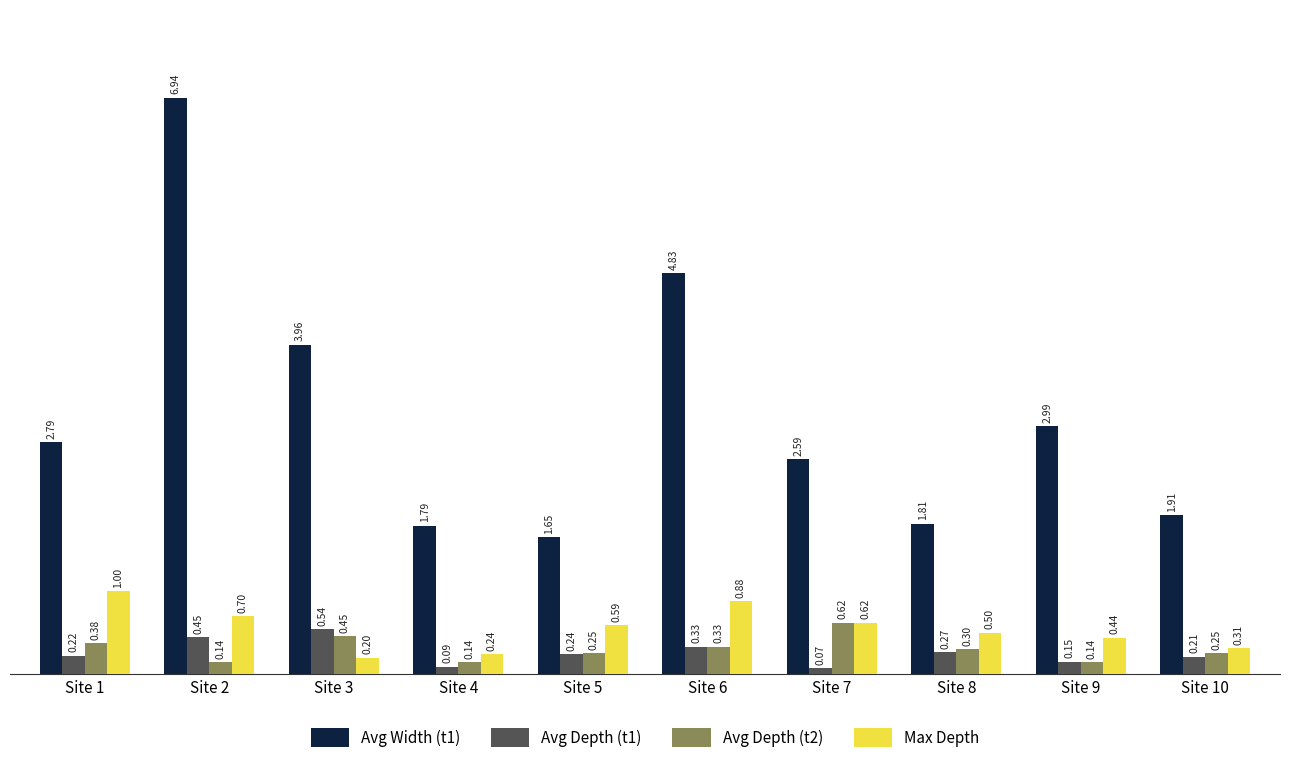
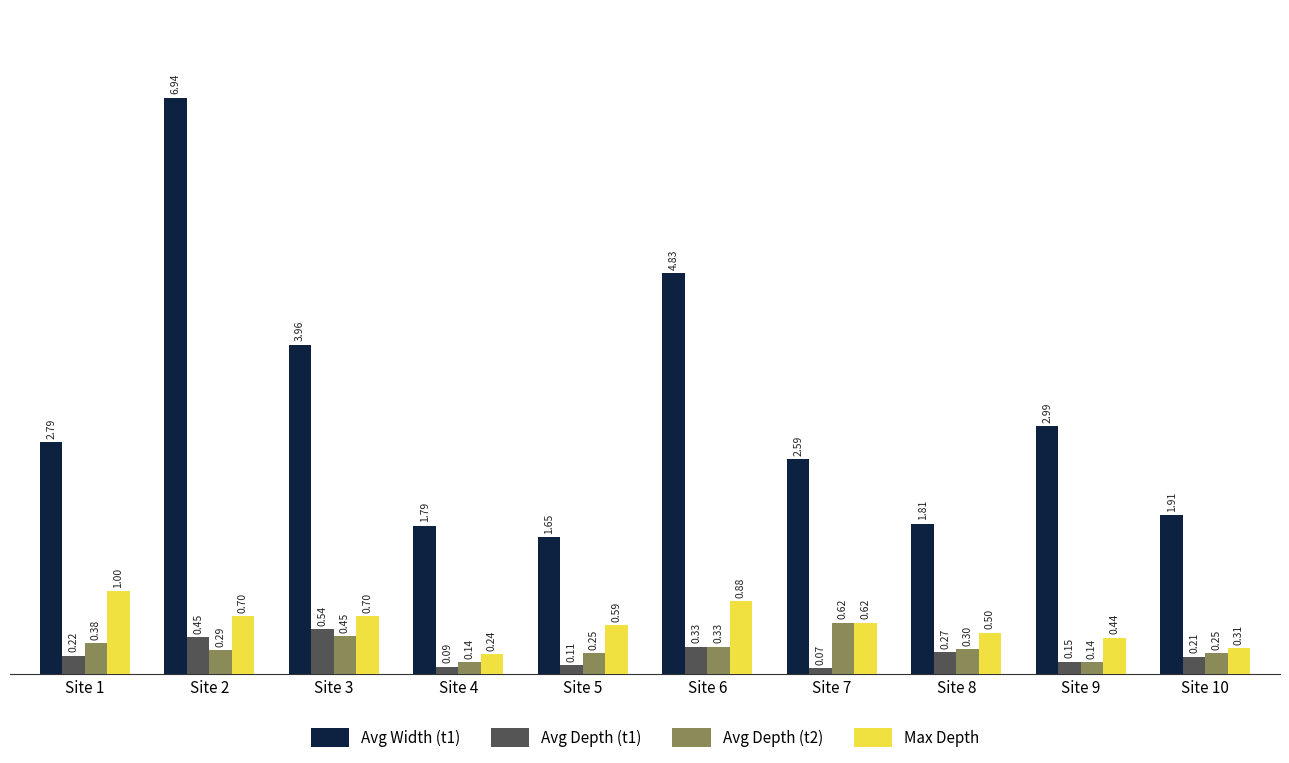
  {
    "Avg Width (t1)": {
      "Site 1": 2.79,
      "Site 2": 6.94,
      "Site 3": 3.96,
      "Site 4": 1.79,
      "Site 5": 1.65,
      "Site 6": 4.83,
      "Site 7": 2.59,
      "Site 8": 1.81,
      "Site 9": 2.99,
      "Site 10": 1.91
    },
    "Avg Depth (t1)": {
      "Site 1": 0.22,
      "Site 2": 0.45,
      "Site 3": 0.54,
      "Site 4": 0.09,
-     "Site 5": 0.24,
+     "Site 5": 0.11,
      "Site 6": 0.33,
      "Site 7": 0.07,
      "Site 8": 0.27,
      "Site 9": 0.15,
      "Site 10": 0.21
    },
    "Avg Depth (t2)": {
      "Site 1": 0.38,
-     "Site 2": 0.14,
+     "Site 2": 0.29,
      "Site 3": 0.45,
      "Site 4": 0.14,
      "Site 5": 0.25,
      "Site 6": 0.33,
      "Site 7": 0.62,
      "Site 8": 0.30,
      "Site 9": 0.14,
      "Site 10": 0.25
    },
    "Max Depth": {
      "Site 1": 1.00,
      "Site 2": 0.70,
-     "Site 3": 0.20,
+     "Site 3": 0.70,
      "Site 4": 0.24,
      "Site 5": 0.59,
      "Site 6": 0.88,
      "Site 7": 0.62,
      "Site 8": 0.50,
      "Site 9": 0.44,
      "Site 10": 0.31
    }
  }
